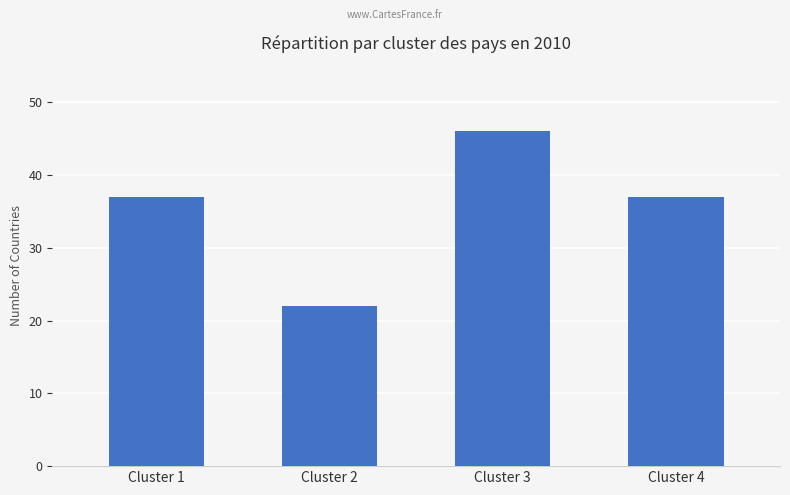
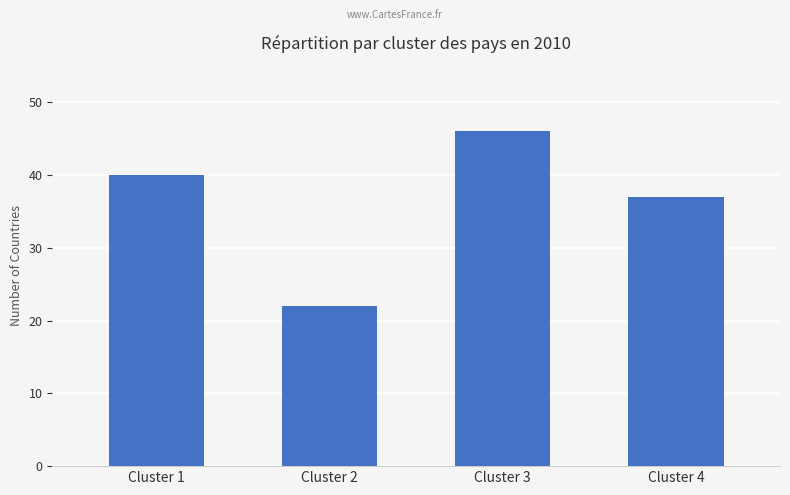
  {
-   "Cluster 1": 37,
+   "Cluster 1": 40,
    "Cluster 2": 22,
    "Cluster 3": 46,
    "Cluster 4": 37
  }
